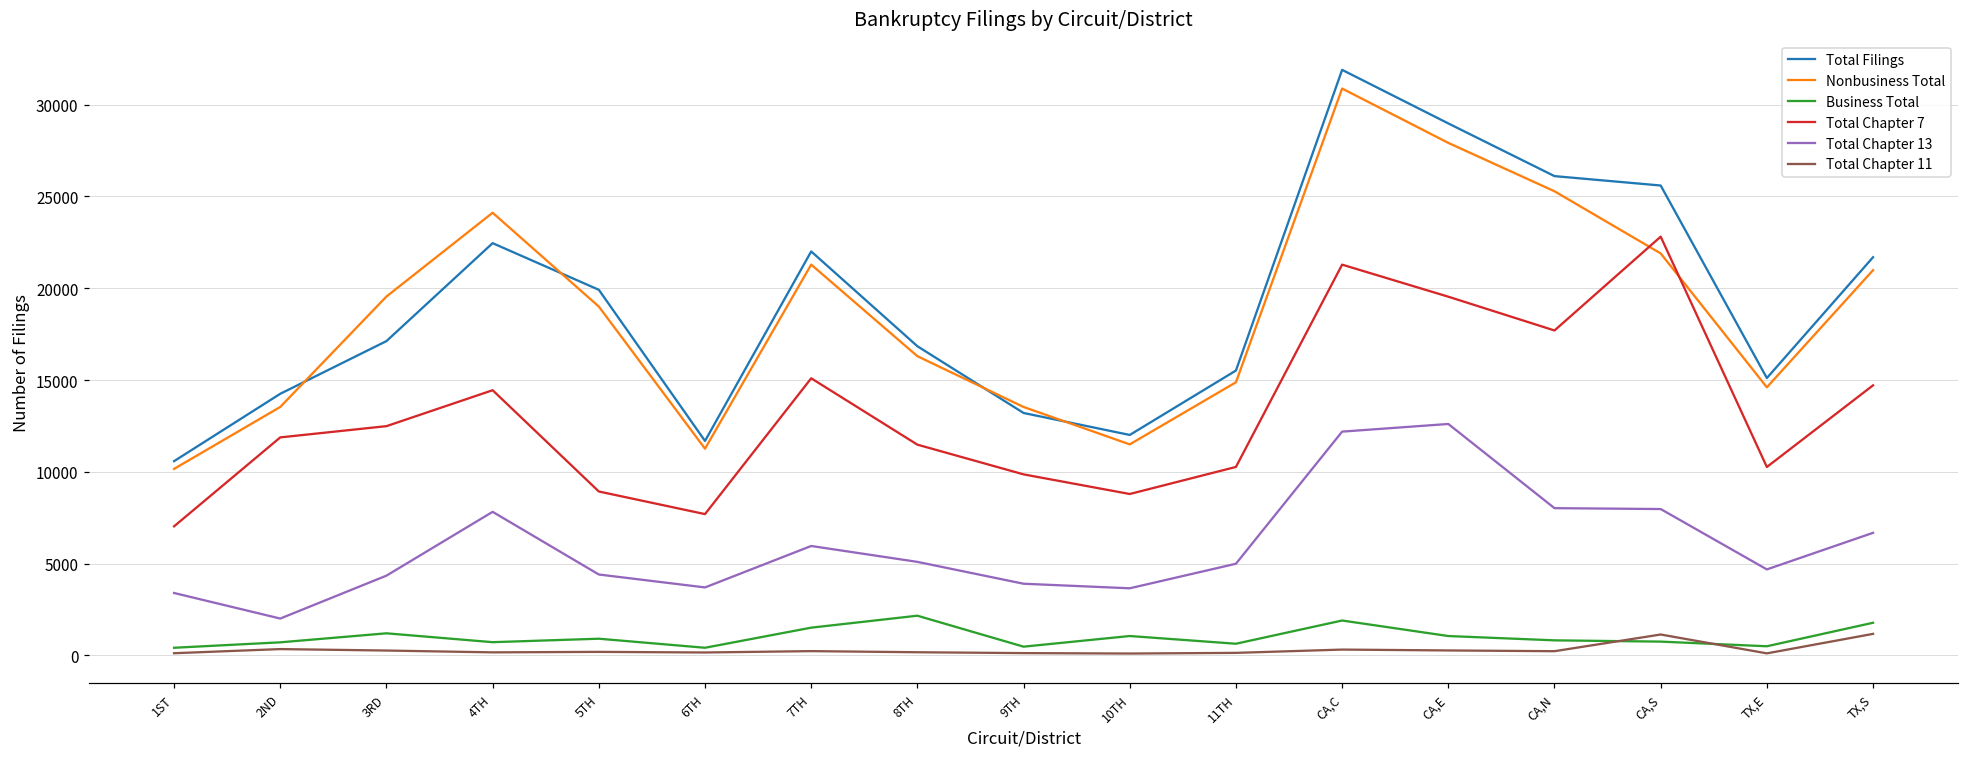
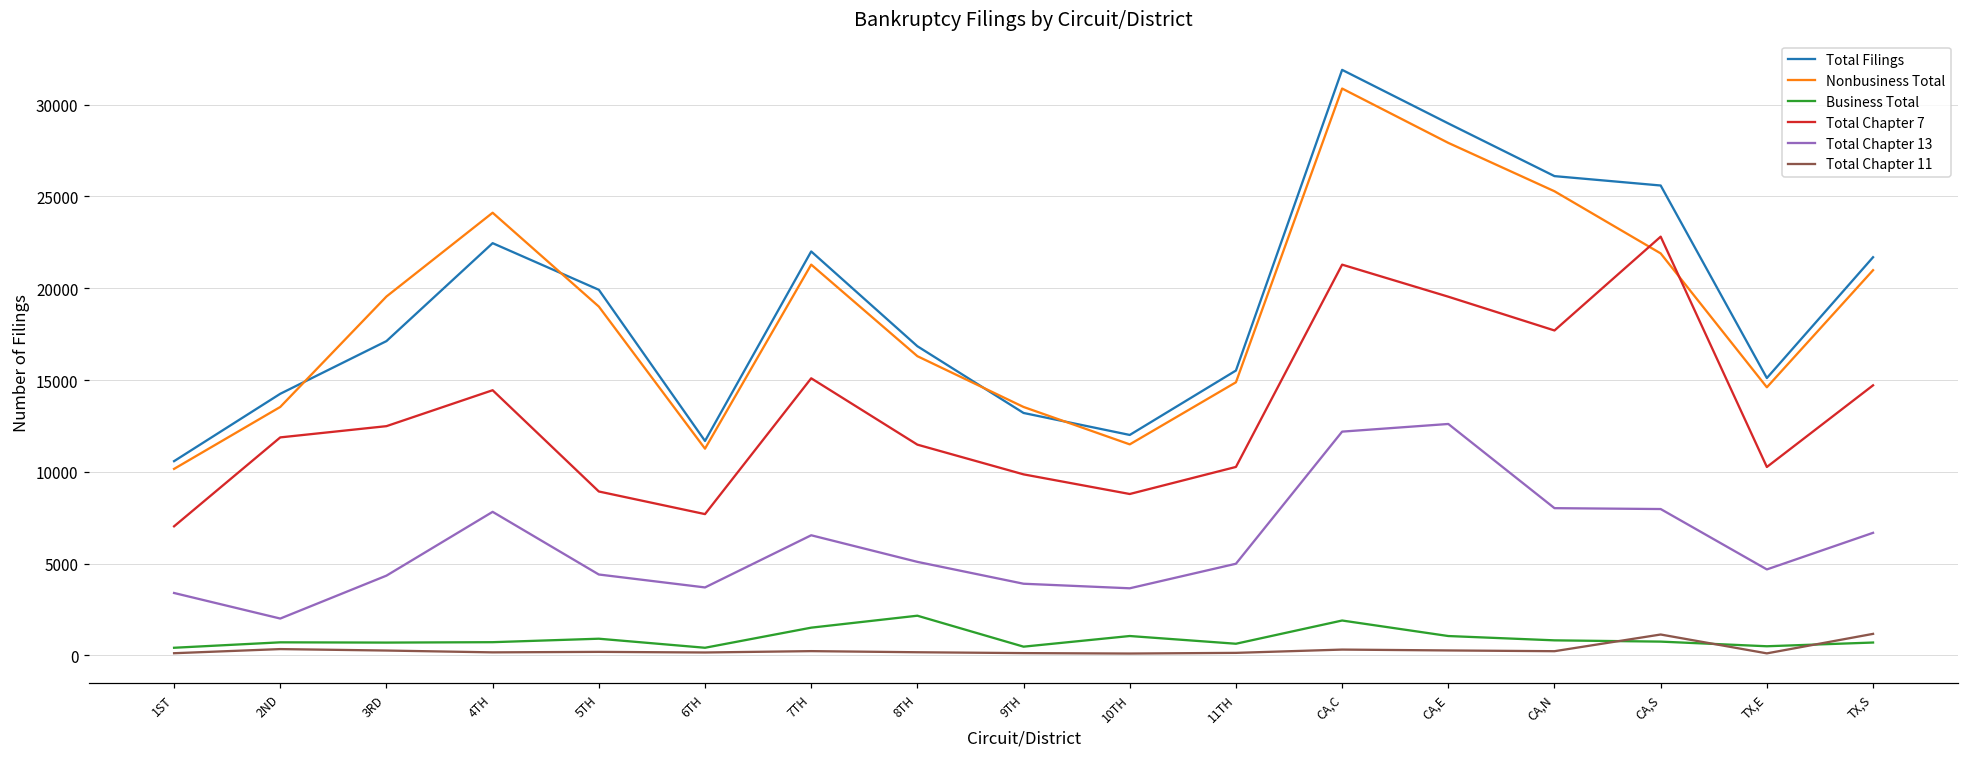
  {
    "Total Filings": {
      "1ST": 10600,
      "2ND": 14300,
      "3RD": 17100,
      "4TH": 22500,
      "5TH": 19900,
      "6TH": 11700,
      "7TH": 22000,
      "8TH": 16800,
      "9TH": 13200,
      "10TH": 12000,
      "11TH": 15500,
      "CA,C": 31900,
      "CA,E": 29000,
      "CA,N": 26100,
      "CA,S": 25600,
      "TX,E": 15100,
      "TX,S": 21700
    },
    "Nonbusiness Total": {
      "1ST": 10200,
      "2ND": 13500,
      "3RD": 19600,
      "4TH": 24100,
      "5TH": 19000,
      "6TH": 11300,
      "7TH": 21300,
      "8TH": 16300,
      "9TH": 13500,
      "10TH": 11500,
      "11TH": 14900,
      "CA,C": 30900,
      "CA,E": 27900,
      "CA,N": 25300,
      "CA,S": 21900,
      "TX,E": 14600,
      "TX,S": 21000
    },
    "Business Total": {
      "1ST": 400,
      "2ND": 700,
-     "3RD": 1200,
+     "3RD": 700,
      "4TH": 700,
      "5TH": 900,
      "6TH": 400,
      "7TH": 1500,
      "8TH": 2200,
      "9TH": 500,
      "10TH": 1100,
      "11TH": 600,
      "CA,C": 1900,
      "CA,E": 1100,
      "CA,N": 800,
      "CA,S": 800,
      "TX,E": 500,
-     "TX,S": 1800
+     "TX,S": 700
    },
    "Total Chapter 7": {
      "1ST": 7000,
      "2ND": 11900,
      "3RD": 12500,
      "4TH": 14400,
      "5TH": 8900,
      "6TH": 7700,
      "7TH": 15100,
      "8TH": 11500,
      "9TH": 9900,
      "10TH": 8800,
      "11TH": 10300,
      "CA,C": 21300,
      "CA,E": 19500,
      "CA,N": 17700,
      "CA,S": 22800,
      "TX,E": 10300,
      "TX,S": 14700
    },
    "Total Chapter 13": {
      "1ST": 3400,
      "2ND": 2000,
      "3RD": 4300,
      "4TH": 7800,
      "5TH": 4400,
      "6TH": 3700,
-     "7TH": 6000,
+     "7TH": 6500,
      "8TH": 5100,
      "9TH": 3900,
      "10TH": 3700,
      "11TH": 5000,
      "CA,C": 12200,
      "CA,E": 12600,
      "CA,N": 8000,
      "CA,S": 8000,
      "TX,E": 4700,
      "TX,S": 6700
    },
    "Total Chapter 11": {
      "1ST": 100,
      "2ND": 300,
      "3RD": 300,
      "4TH": 200,
      "5TH": 200,
      "6TH": 200,
      "7TH": 200,
      "8TH": 200,
      "9TH": 100,
      "10TH": 100,
      "11TH": 100,
      "CA,C": 300,
      "CA,E": 300,
      "CA,N": 200,
      "CA,S": 1100,
      "TX,E": 100,
      "TX,S": 1200
    }
  }
